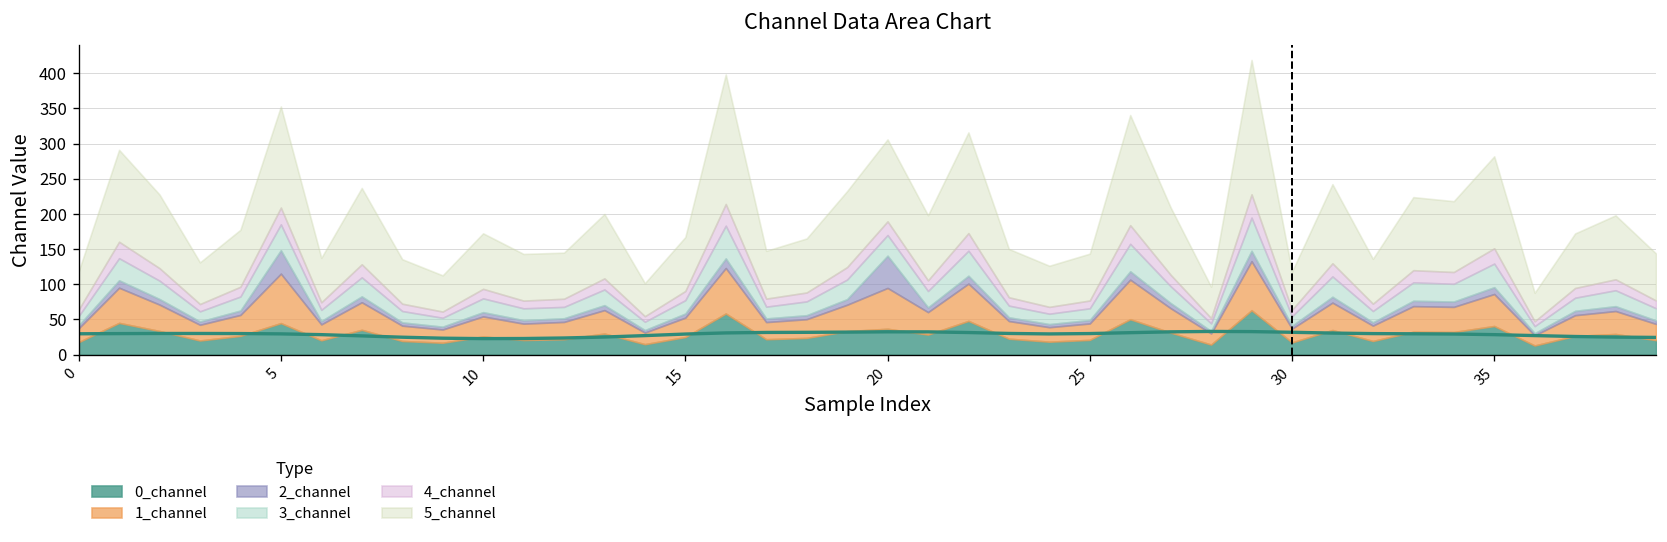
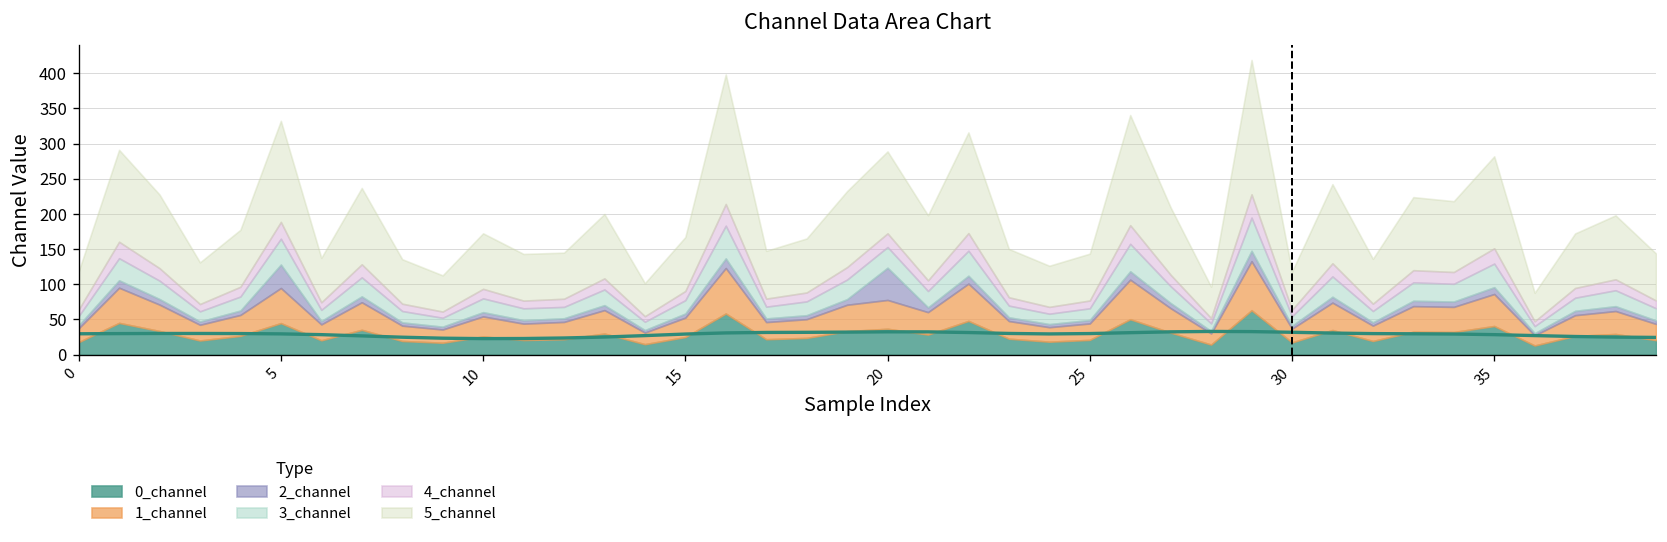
  {
    "1_channel": {
-     "5": 70,
+     "5": 50,
      "10": 30,
      "15": 30,
-     "20": 60,
+     "20": 40,
      "25": 20,
      "35": 50
    },
    "2_channel": {
      "5": 30,
      "10": 10,
      "15": 10,
      "20": 50,
      "25": 0,
      "35": 10
    }
  }
